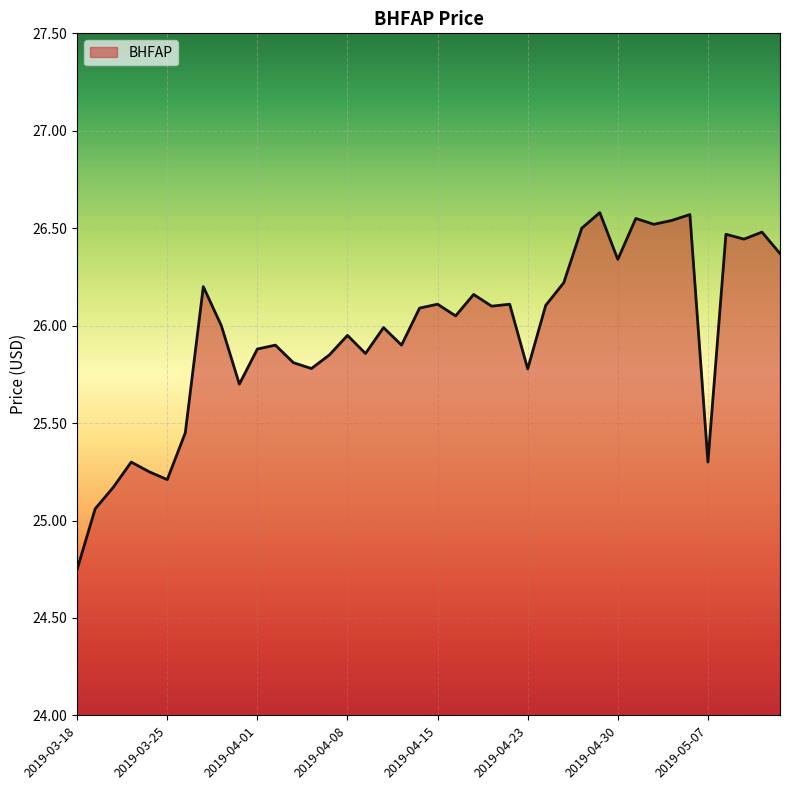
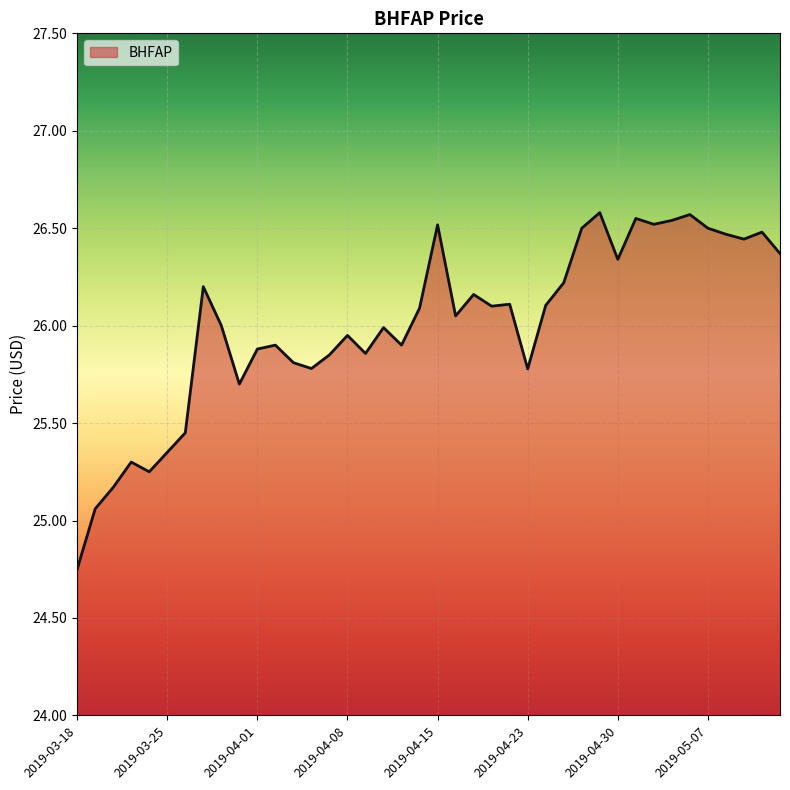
  {
    "2019-03-18": 24.75,
-   "2019-03-25": 25.21,
+   "2019-03-25": 25.35,
    "2019-04-01": 25.88,
    "2019-04-08": 25.95,
-   "2019-04-15": 26.11,
+   "2019-04-15": 26.52,
    "2019-04-23": 25.78,
    "2019-04-30": 26.34,
-   "2019-05-07": 25.3
+   "2019-05-07": 26.5
  }
